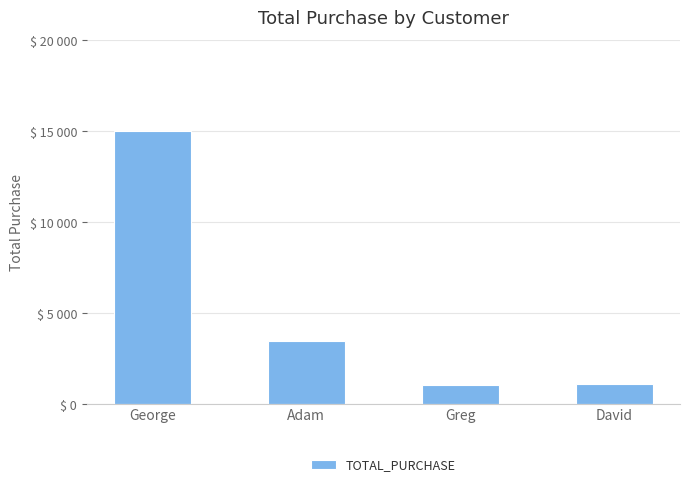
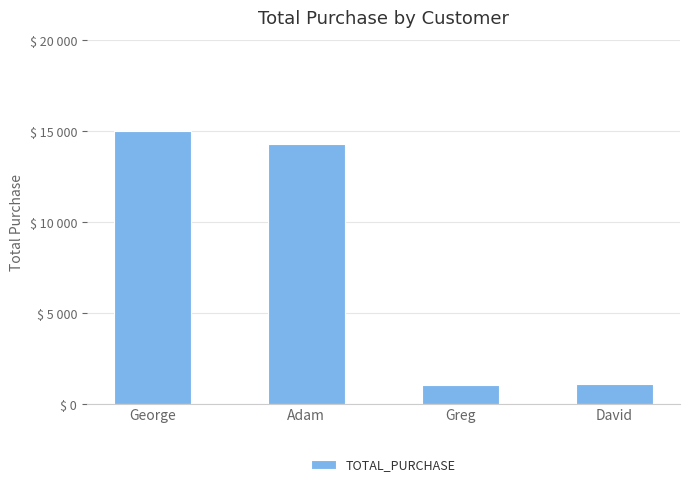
  {
    "George": "$ 15000",
-   "Adam": "$ 3500",
+   "Adam": "$ 14300",
    "Greg": "$ 1100",
    "David": "$ 1100"
  }
